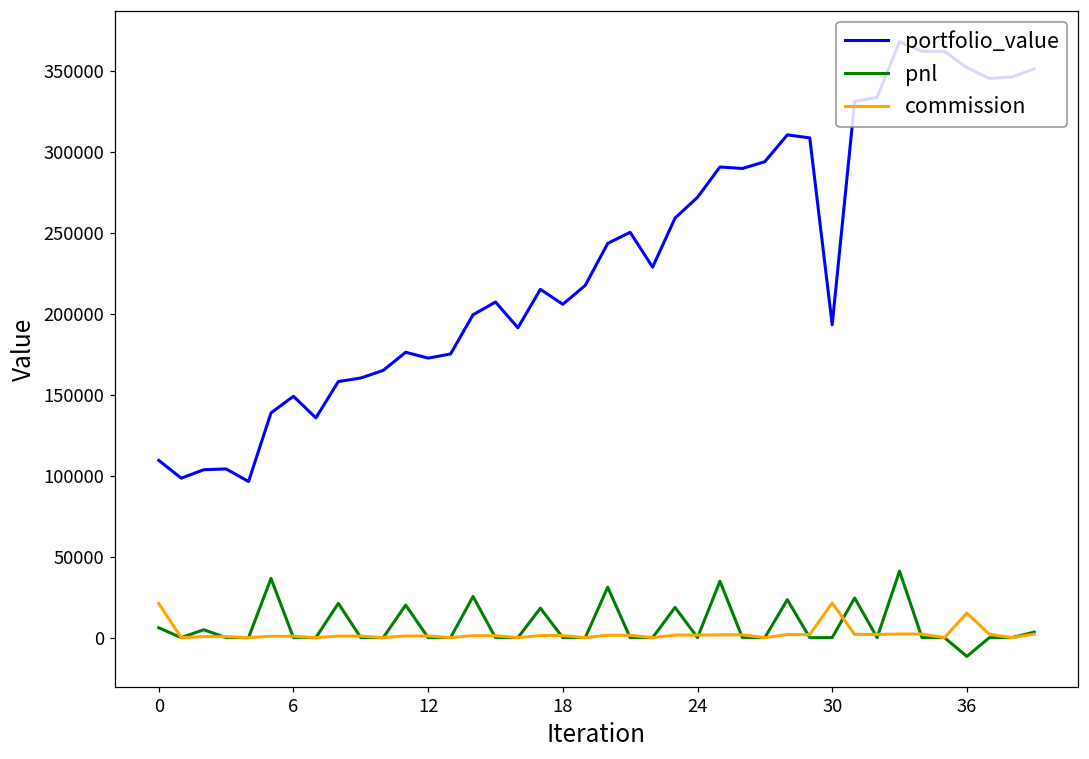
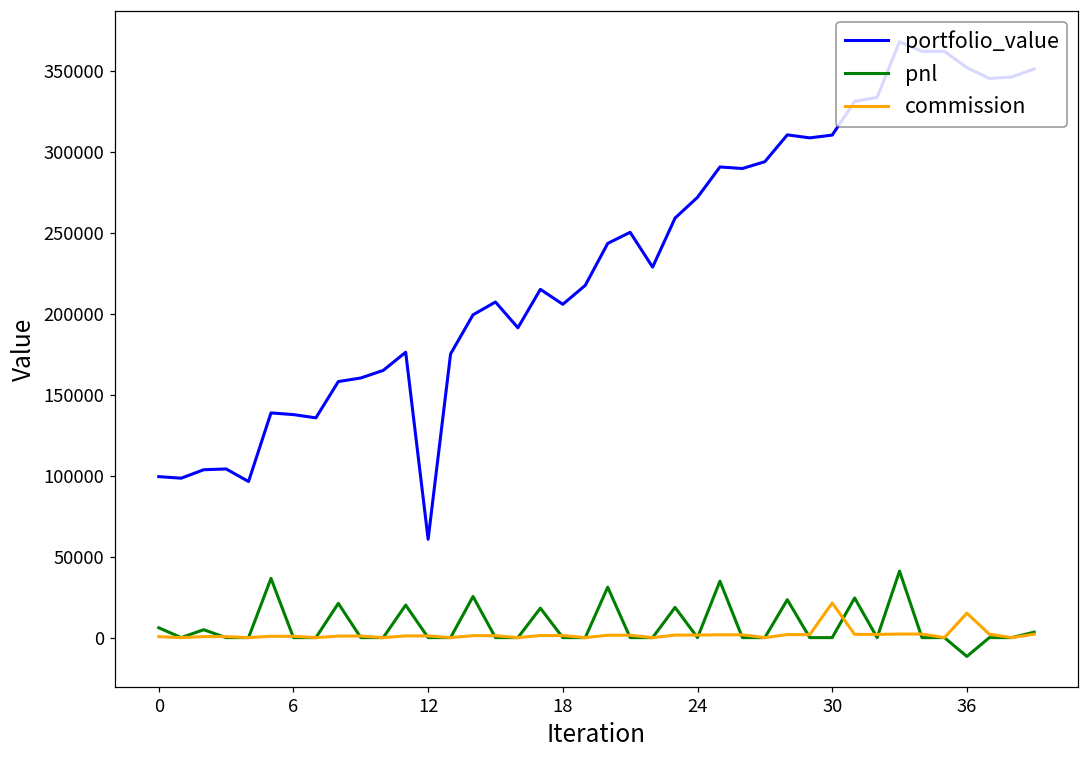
  {
    "portfolio_value": {
-     "0": 109000,
-     "6": 149000,
-     "12": 173000,
+     "0": 99000,
+     "6": 138000,
+     "12": 61000,
      "18": 206000,
      "24": 272000,
-     "30": 193000
+     "30": 310000
    },
    "pnl": {
      "0": 6000,
      "30": 0,
      "36": -12000
    },
    "commission": {
-     "0": 21000,
+     "0": 1000,
      "30": 21000,
      "36": 15000
    }
  }
